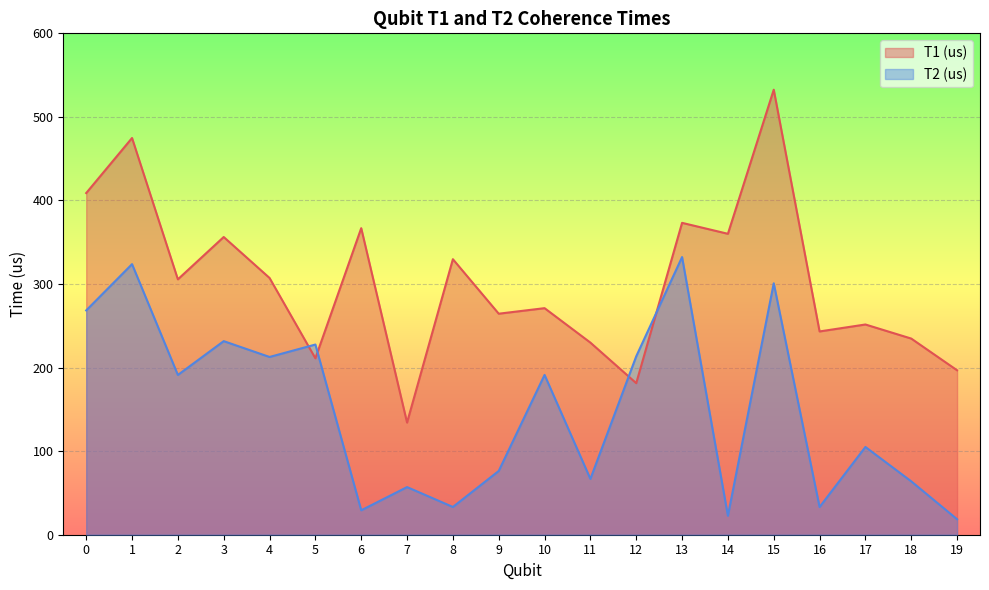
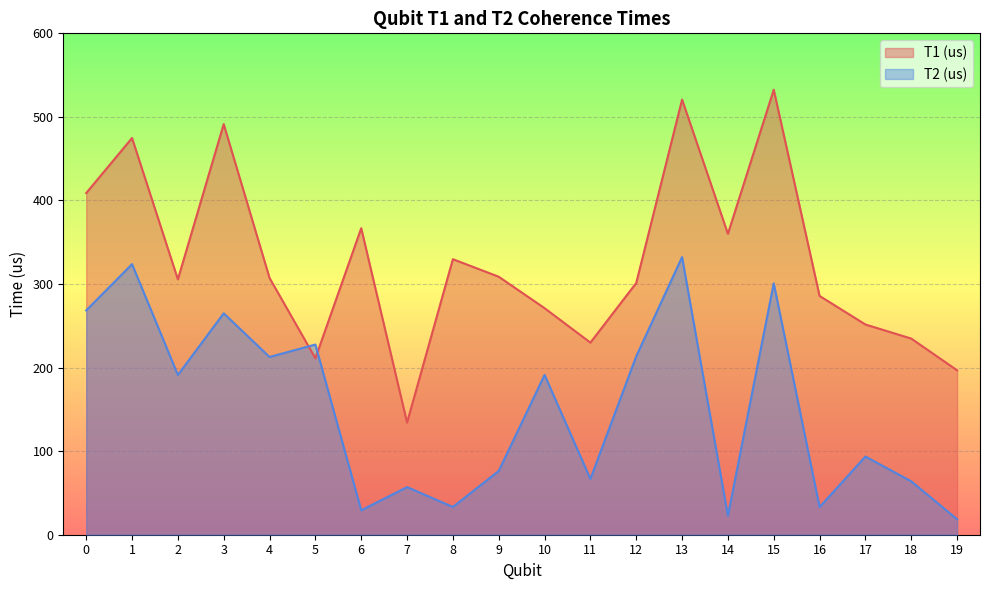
  {
    "T1 (us)": {
      "0": 410,
      "1": 470,
      "2": 310,
-     "3": 360,
+     "3": 490,
      "4": 310,
      "5": 210,
      "6": 370,
      "7": 130,
      "8": 330,
-     "9": 260,
+     "9": 310,
      "10": 270,
      "11": 230,
-     "12": 180,
-     "13": 370,
+     "12": 300,
+     "13": 520,
      "14": 360,
      "15": 530,
-     "16": 240,
+     "16": 290,
      "17": 250,
      "18": 230,
      "19": 200
    },
    "T2 (us)": {
      "0": 270,
      "1": 320,
      "2": 190,
-     "3": 230,
+     "3": 260,
      "4": 210,
      "5": 230,
      "6": 30,
      "7": 60,
      "8": 30,
      "9": 80,
      "10": 190,
      "11": 70,
      "12": 210,
      "13": 330,
      "14": 20,
      "15": 300,
      "16": 30,
-     "17": 110,
+     "17": 90,
      "18": 60,
      "19": 20
    }
  }
